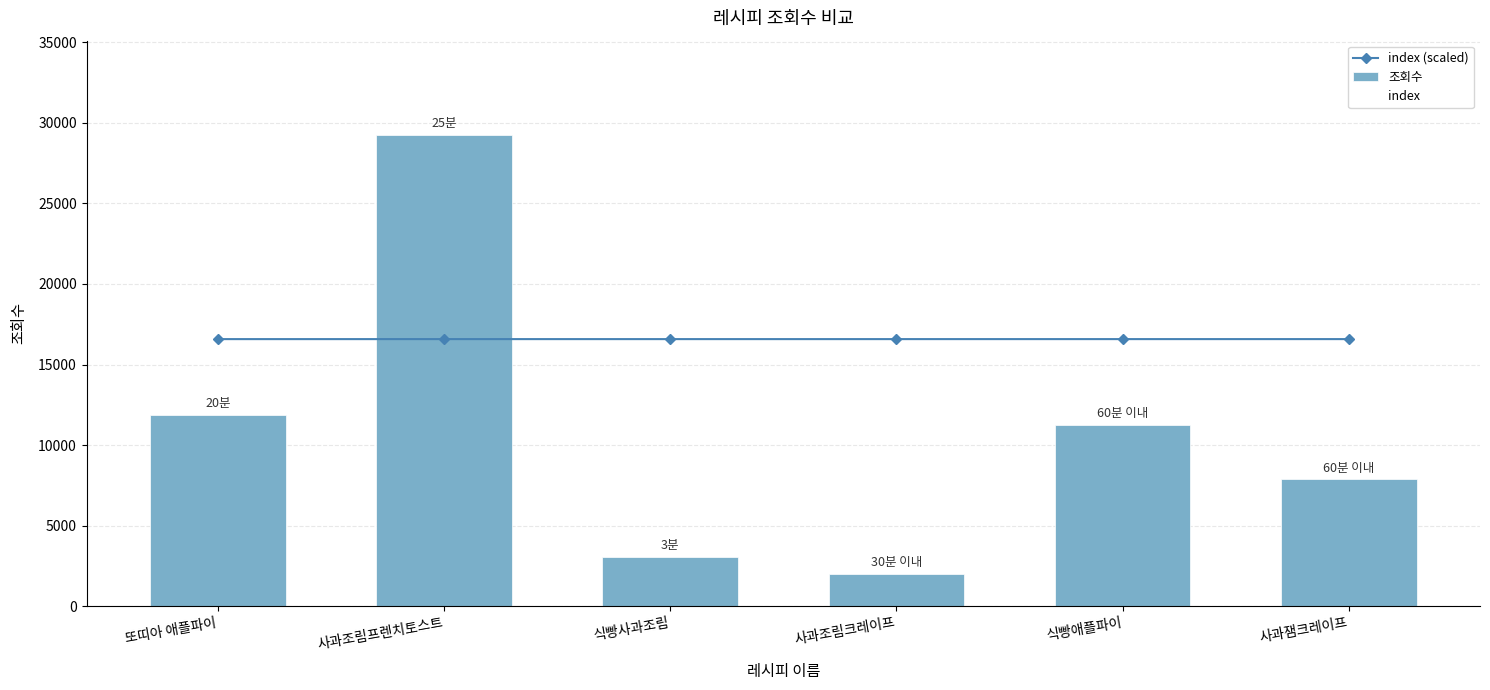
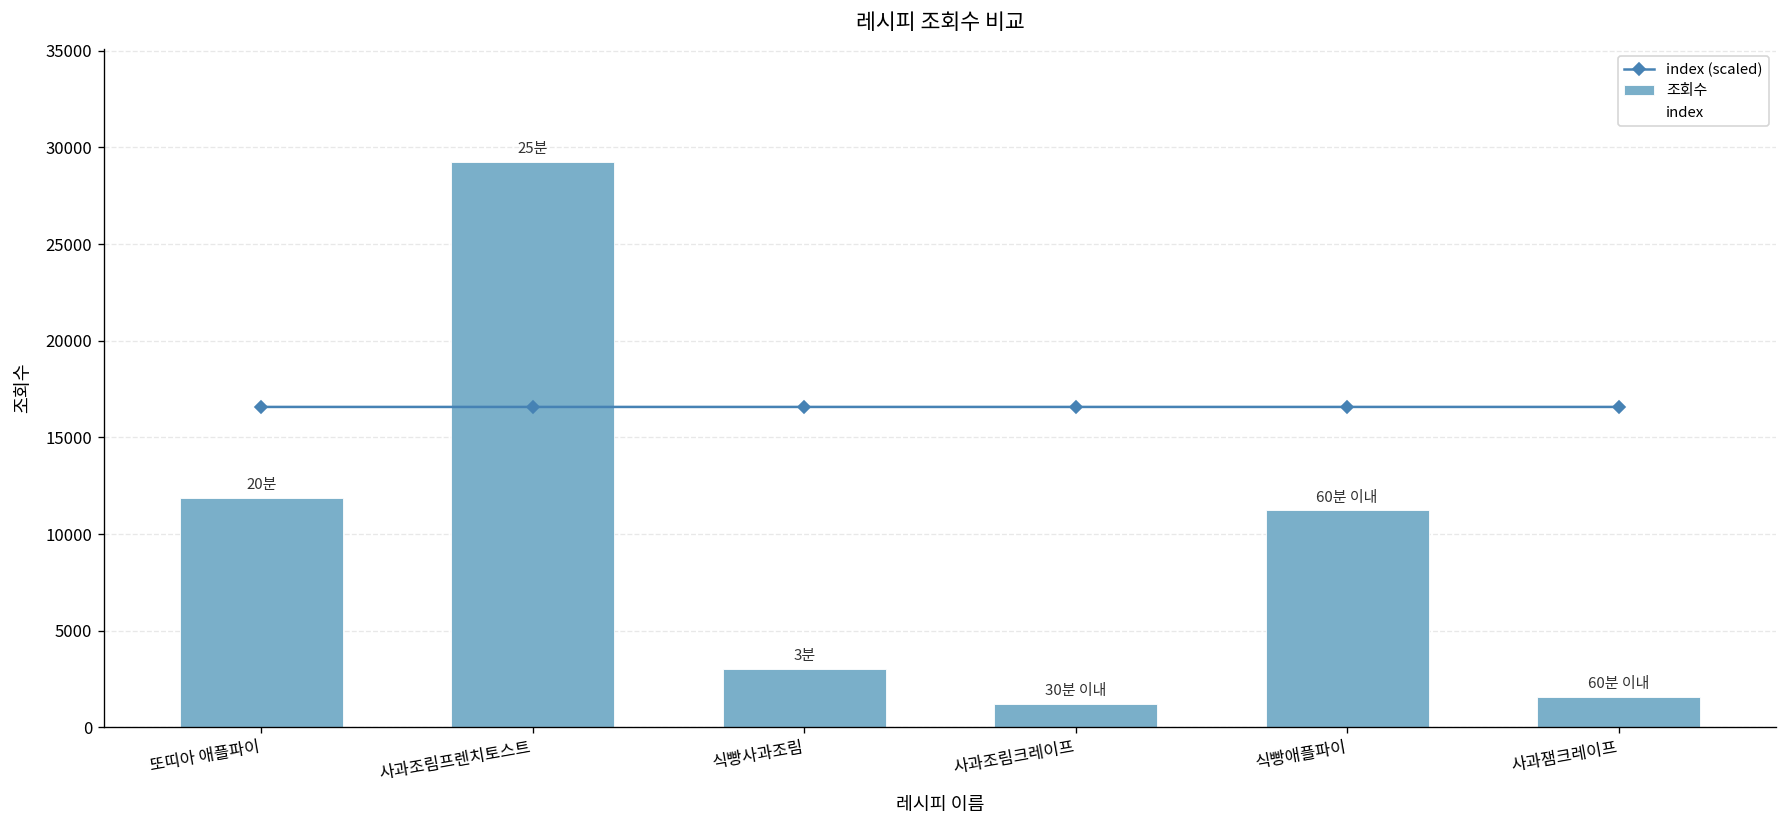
  {
    "index (scaled)": {
      "또띠아 애플파이": 16600,
      "사과조림프렌치토스트": 16600,
      "식빵사과조림": 16600,
      "사과조림크레이프": 16600,
      "식빵애플파이": 16600,
      "사과잼크레이프": 16600
    },
    "조회수": {
-     "사과조림크레이프": 2000,
-     "사과잼크레이프": 7900
+     "사과조림크레이프": 1200,
+     "사과잼크레이프": 1600
    }
  }
